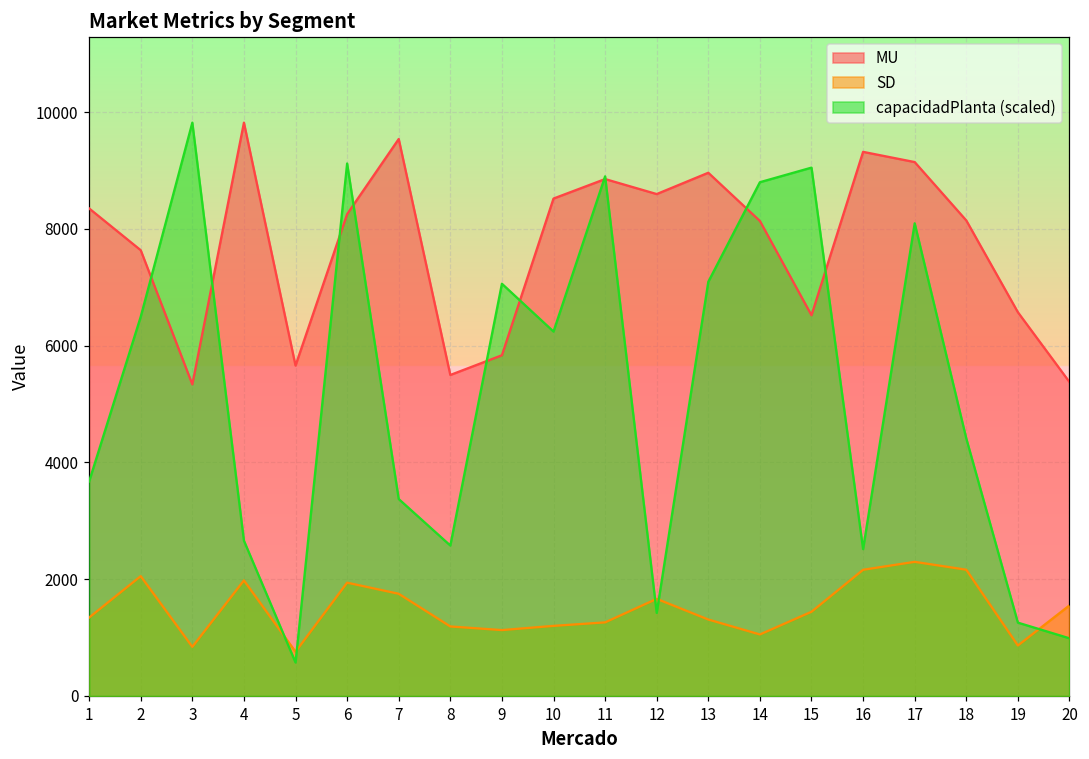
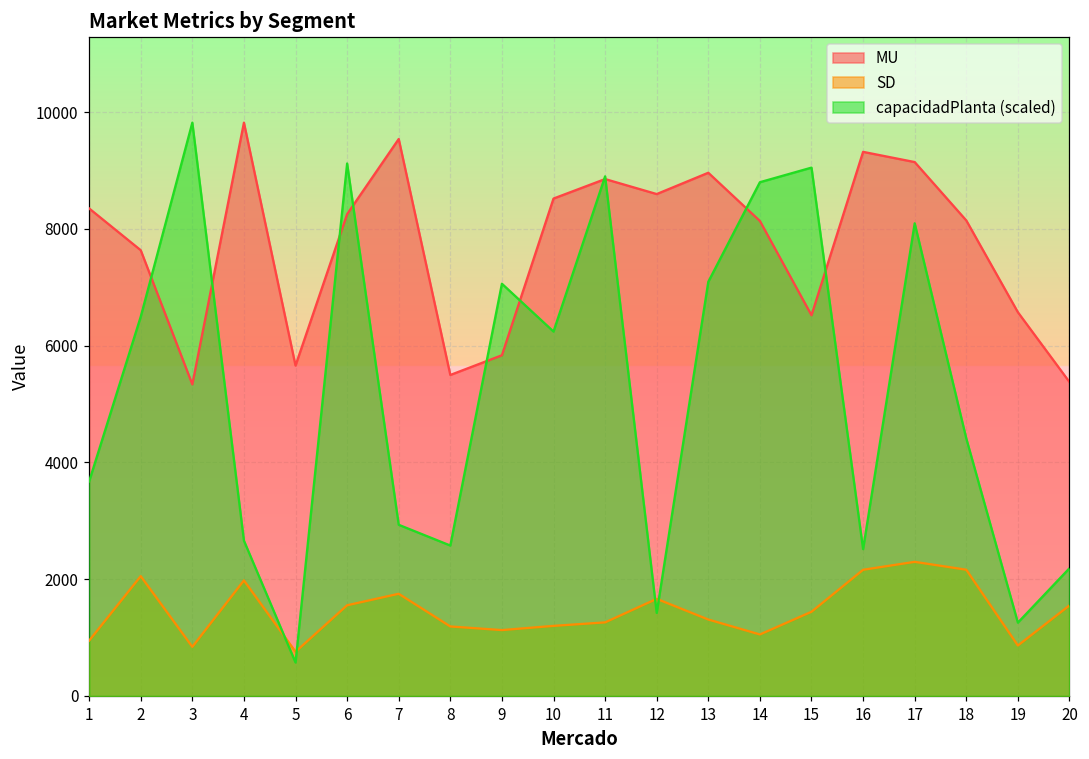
  {
    "MU": {
      "1": 8400,
      "2": 7600,
      "3": 5300,
      "4": 9800,
      "5": 5700,
      "6": 8300,
      "7": 9500,
      "8": 5500,
      "9": 5800,
      "10": 8500,
      "12": 8600,
      "13": 9000,
      "14": 8100,
      "15": 6500,
      "16": 9300,
      "17": 9100,
      "18": 8100,
      "19": 6600,
      "20": 5400
    },
    "SD": {
-     "1": 1300,
+     "1": 900,
      "2": 2100,
      "3": 800,
      "4": 2000,
      "5": 800,
-     "6": 1900,
+     "6": 1600,
      "7": 1800,
      "8": 1200,
      "9": 1100,
      "10": 1200,
      "11": 1300,
      "12": 1700,
      "13": 1300,
      "14": 1100,
      "15": 1400,
      "16": 2200,
      "17": 2300,
      "18": 2200,
      "19": 900,
      "20": 1600
    },
    "capacidadPlanta (scaled)": {
      "1": 3700,
      "2": 6500,
      "3": 9800,
      "4": 2700,
      "5": 600,
      "6": 9100,
-     "7": 3400,
+     "7": 2900,
      "8": 2600,
      "9": 7100,
      "10": 6200,
      "12": 1400,
      "13": 7100,
      "14": 8800,
      "15": 9100,
      "16": 2500,
      "17": 8100,
      "18": 4400,
      "19": 1300,
-     "20": 1000
+     "20": 2200
    }
  }
